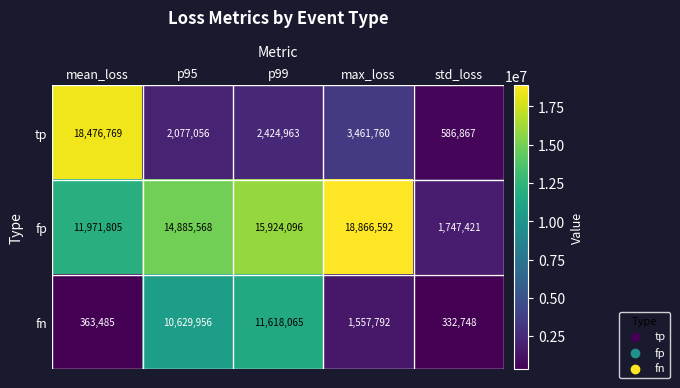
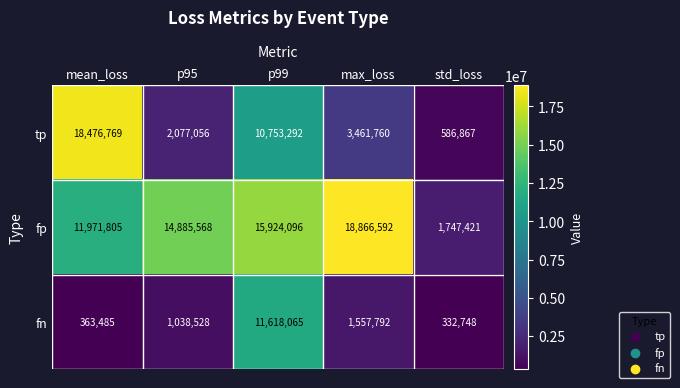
  {
    "tp": {
      "mean_loss": "18,476,769",
      "p95": "2,077,056",
-     "p99": "2,424,963",
+     "p99": "10,753,292",
      "max_loss": "3,461,760",
      "std_loss": "586,867"
    },
    "fp": {
      "mean_loss": "11,971,805",
      "p95": "14,885,568",
      "p99": "15,924,096",
      "max_loss": "18,866,592",
      "std_loss": "1,747,421"
    },
    "fn": {
      "mean_loss": "363,485",
-     "p95": "10,629,956",
+     "p95": "1,038,528",
      "p99": "11,618,065",
      "max_loss": "1,557,792",
      "std_loss": "332,748"
    }
  }
